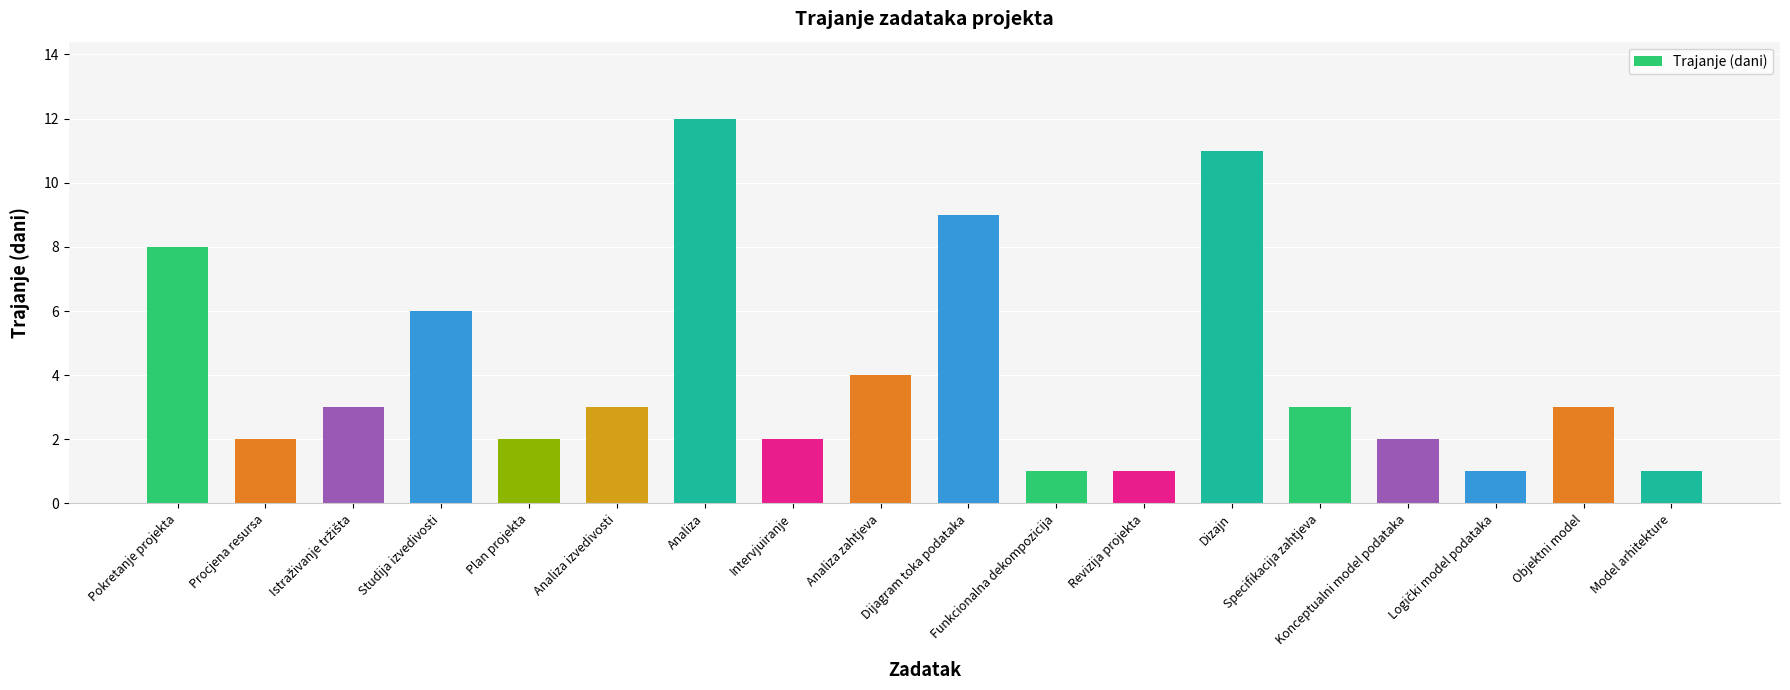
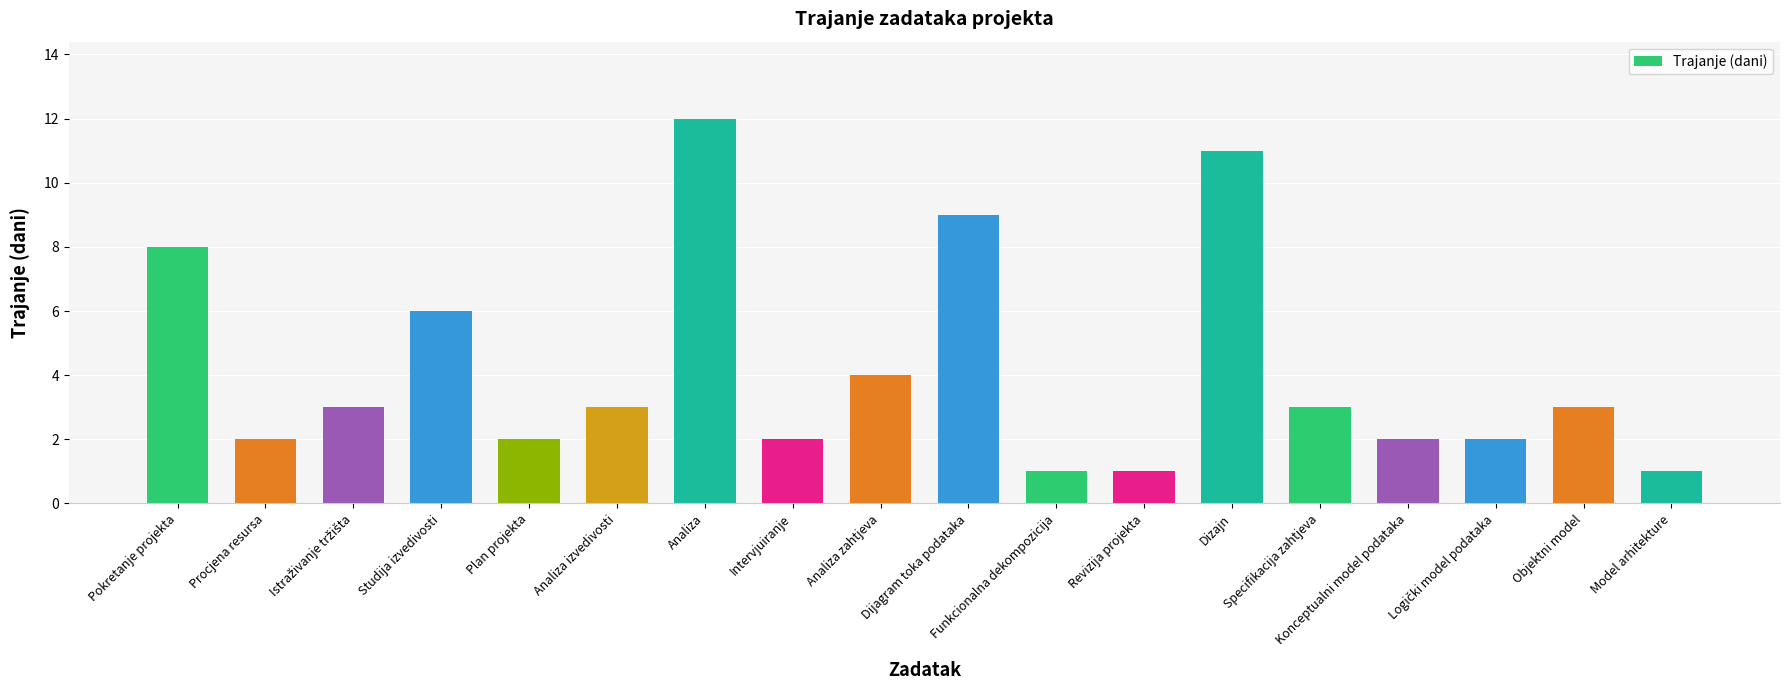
  {
    "Pokretanje projekta": 8,
    "Procjena resursa": 2,
    "Istraživanje tržišta": 3,
    "Studija izvedivosti": 6,
    "Plan projekta": 2,
    "Analiza izvedivosti": 3,
    "Analiza": 12,
    "Intervjuiranje": 2,
    "Analiza zahtjeva": 4,
    "Dijagram toka podataka": 9,
    "Funkcionalna dekompozicija": 1,
    "Revizija projekta": 1,
    "Dizajn": 11,
    "Specifikacija zahtjeva": 3,
    "Konceptualni model podataka": 2,
-   "Logički model podataka": 1,
+   "Logički model podataka": 2,
    "Objektni model": 3,
    "Model arhitekture": 1
  }
